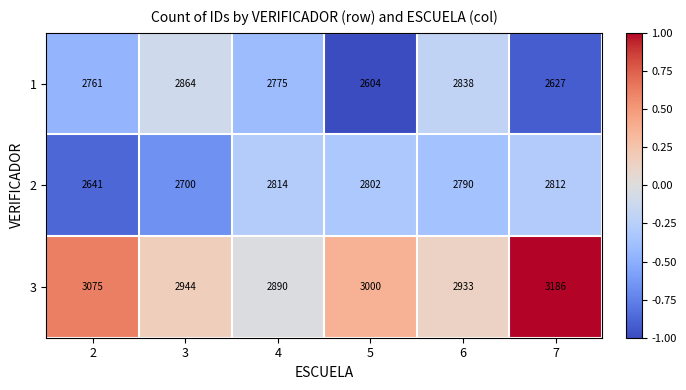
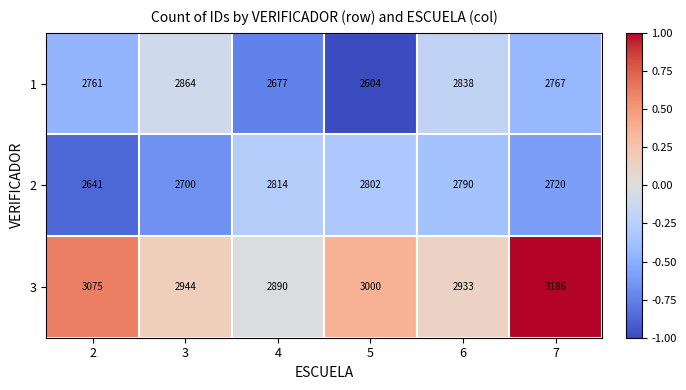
  {
    "1": {
      "2": 2761,
      "3": 2864,
-     "4": 2775,
+     "4": 2677,
      "5": 2604,
      "6": 2838,
-     "7": 2627
+     "7": 2767
    },
    "2": {
      "2": 2641,
      "3": 2700,
      "4": 2814,
      "5": 2802,
      "6": 2790,
-     "7": 2812
+     "7": 2720
    },
    "3": {
      "2": 3075,
      "3": 2944,
      "4": 2890,
      "5": 3000,
      "6": 2933,
      "7": 3186
    }
  }
